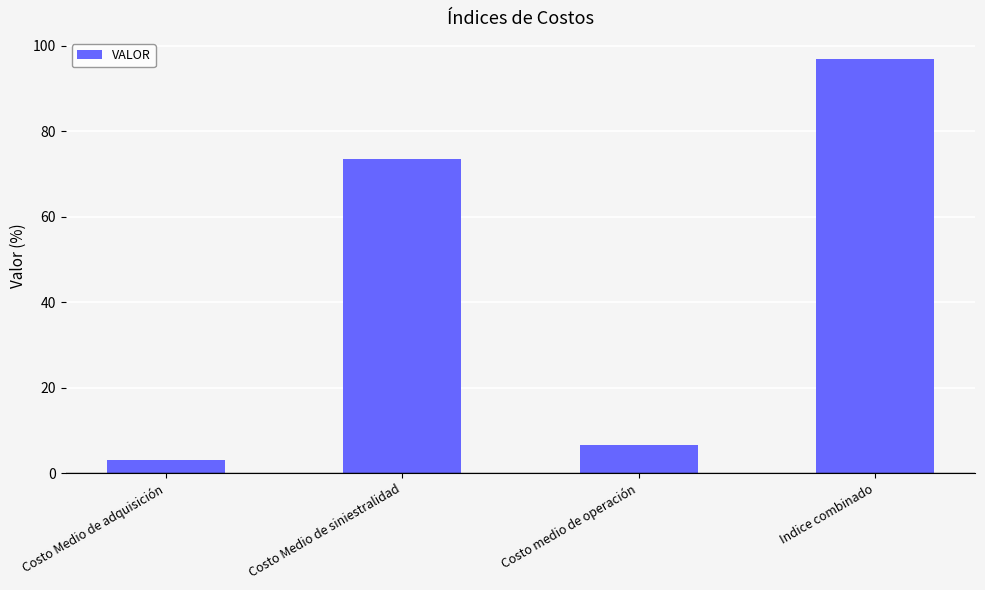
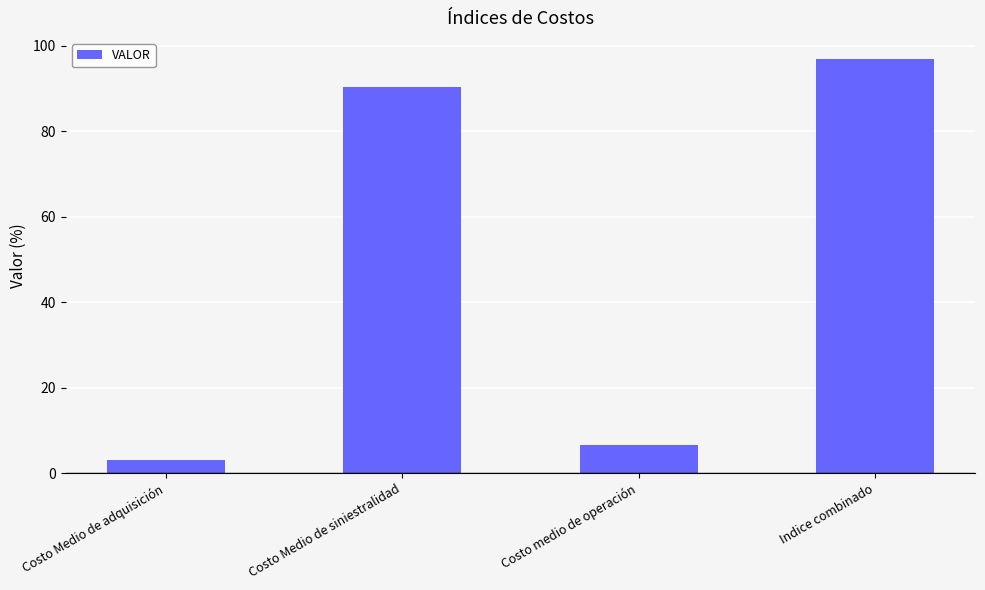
  {
    "Costo Medio de adquisición": 3,
-   "Costo Medio de siniestralidad": 74,
+   "Costo Medio de siniestralidad": 90,
    "Costo medio de operación": 7,
    "Indice combinado": 97
  }
